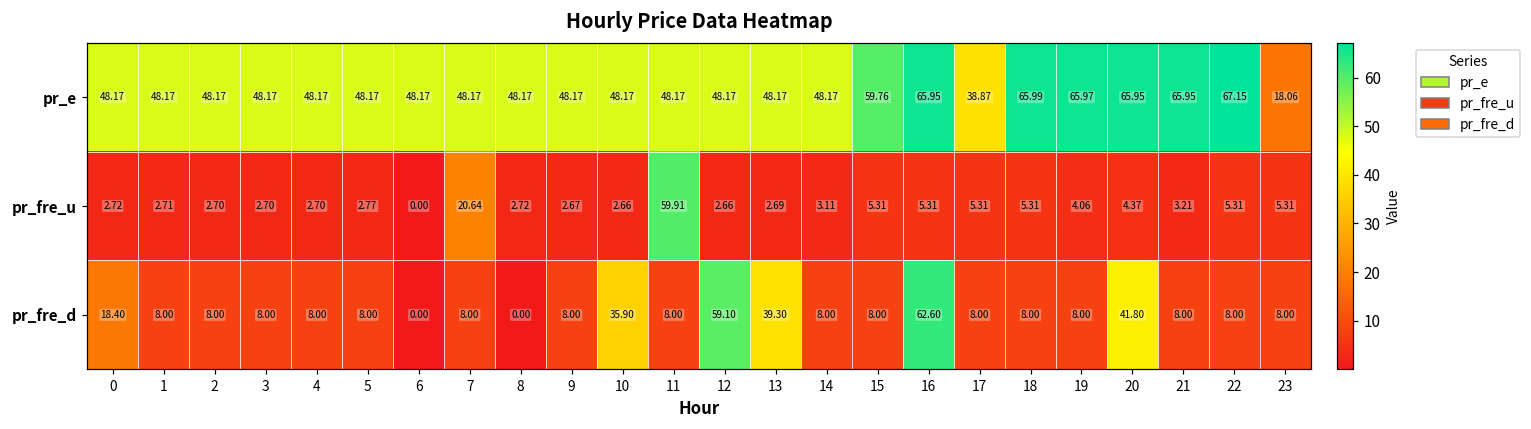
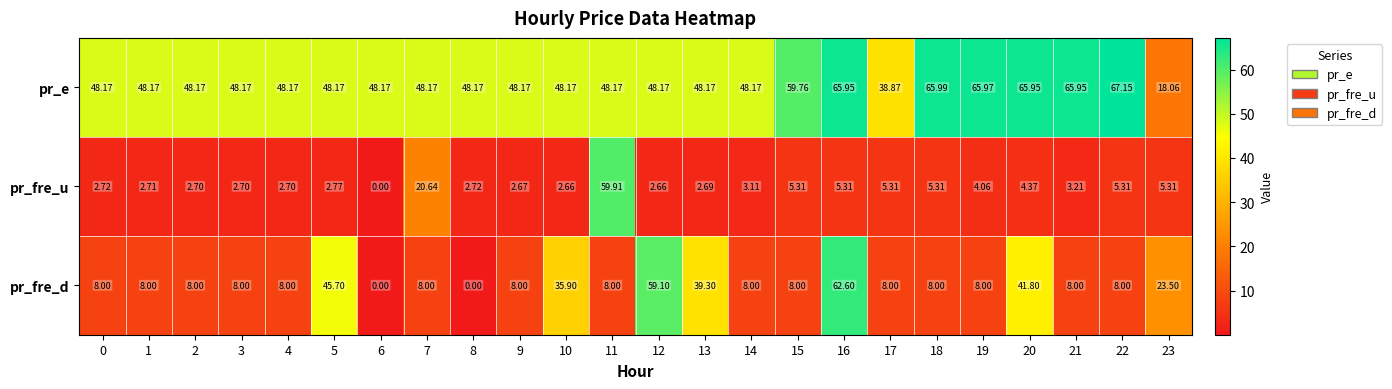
  {
    "pr_fre_d": {
-     "0": 18.40,
-     "5": 8.00,
-     "23": 8.00
+     "0": 8.00,
+     "5": 45.70,
+     "23": 23.50
    }
  }
